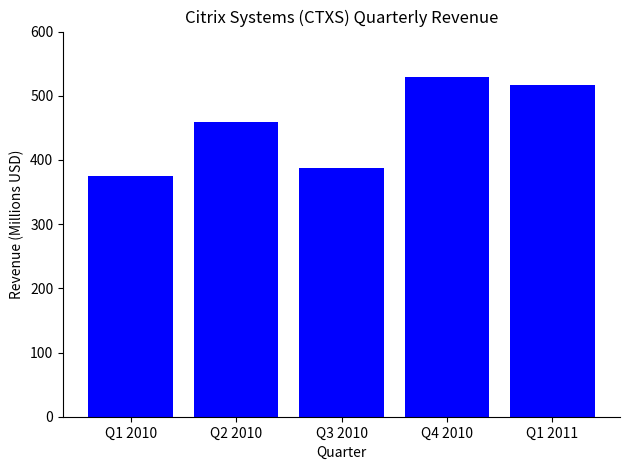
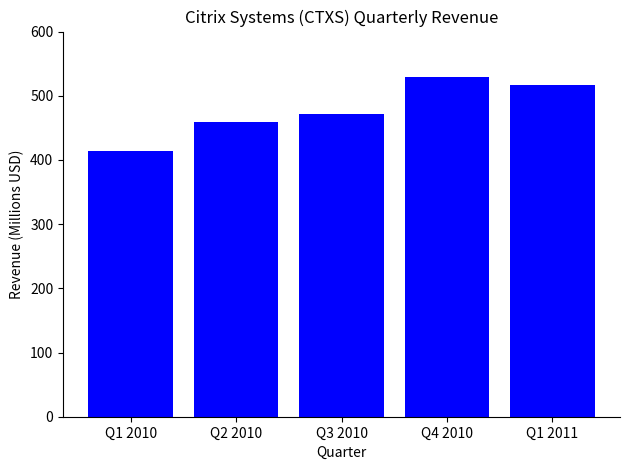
  {
-   "Q1 2010": 370,
+   "Q1 2010": 410,
    "Q2 2010": 460,
-   "Q3 2010": 390,
+   "Q3 2010": 470,
    "Q4 2010": 530,
    "Q1 2011": 520
  }
